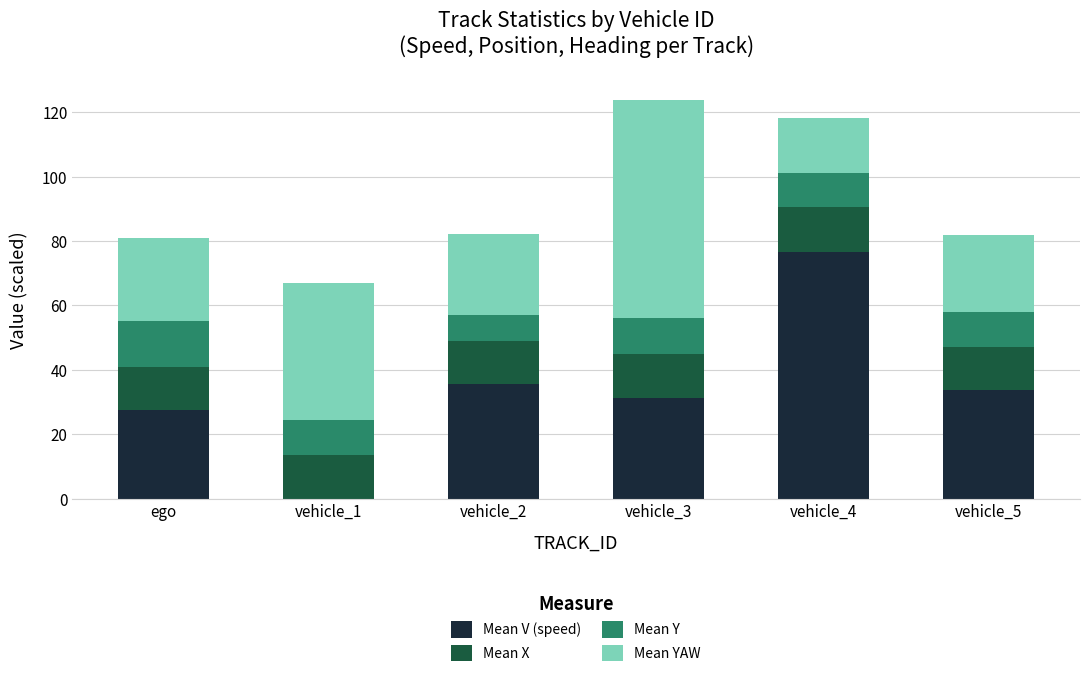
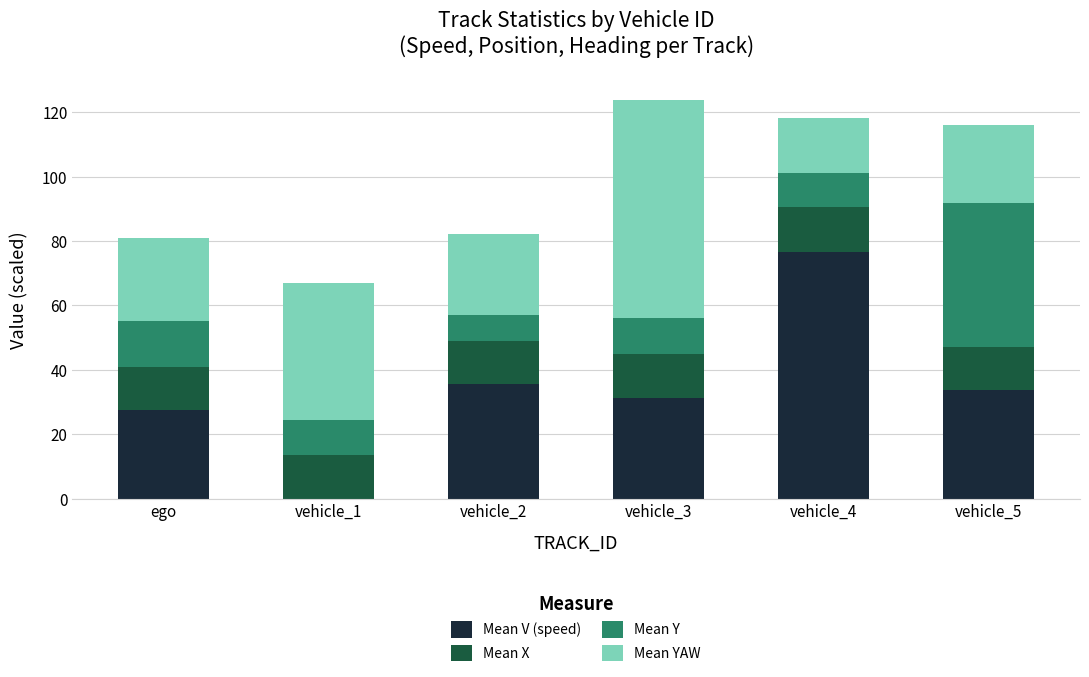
  {
    "Mean Y": {
      "ego": 14,
      "vehicle_1": 11,
      "vehicle_2": 8,
      "vehicle_3": 11,
      "vehicle_4": 11,
-     "vehicle_5": 11
+     "vehicle_5": 45
    },
    "Mean YAW": {
      "ego": 26,
      "vehicle_1": 42,
      "vehicle_2": 25,
      "vehicle_3": 67,
      "vehicle_4": 17,
      "vehicle_5": 24
    }
  }
